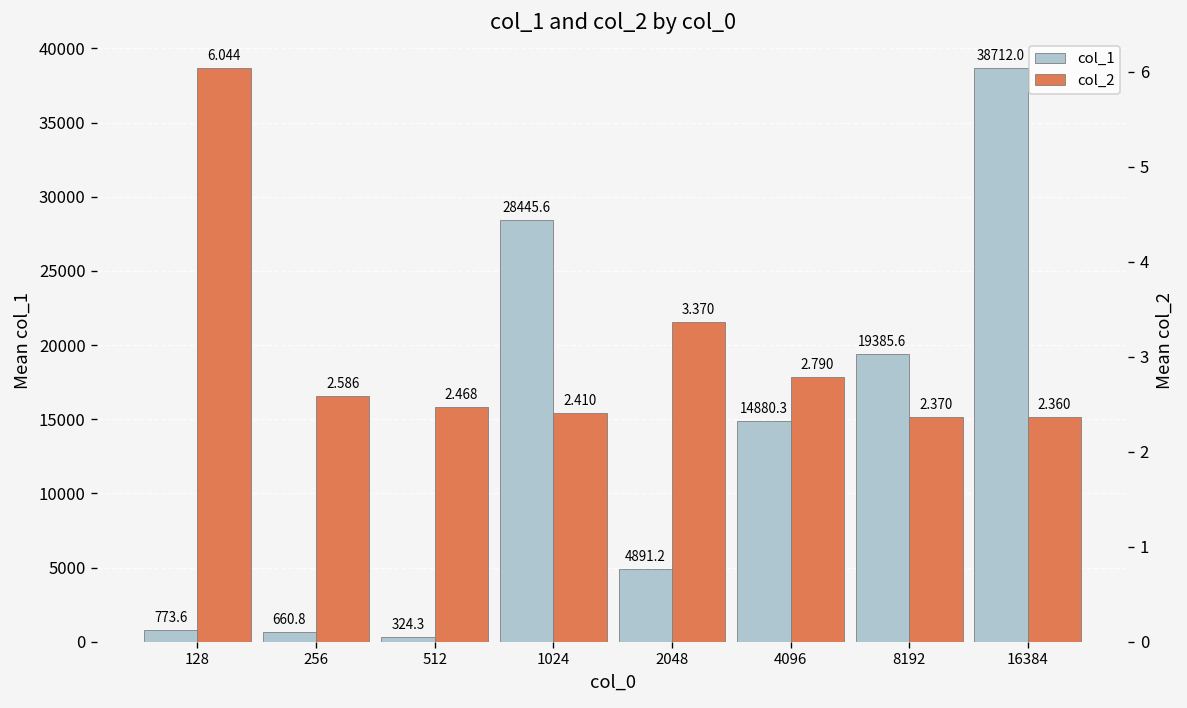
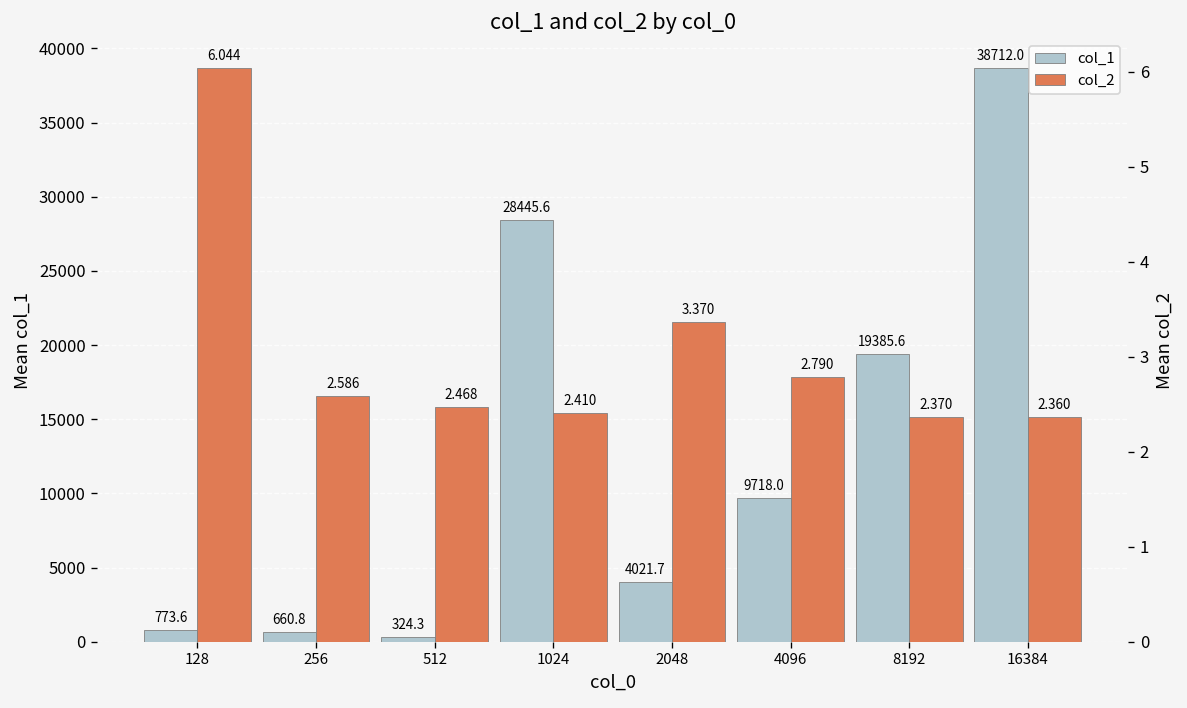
  {
    "col_1": {
      "128": 773.6,
      "256": 660.8,
      "512": 324.3,
      "1024": 28445.6,
-     "2048": 4891.2,
-     "4096": 14880.3,
+     "2048": 4021.7,
+     "4096": 9718.0,
      "8192": 19385.6,
      "16384": 38712.0
    },
    "col_2": {
      "128": 6.044,
      "256": 2.586,
      "512": 2.468,
      "1024": 2.410,
      "2048": 3.370,
      "4096": 2.790,
      "8192": 2.370,
      "16384": 2.360
    }
  }
